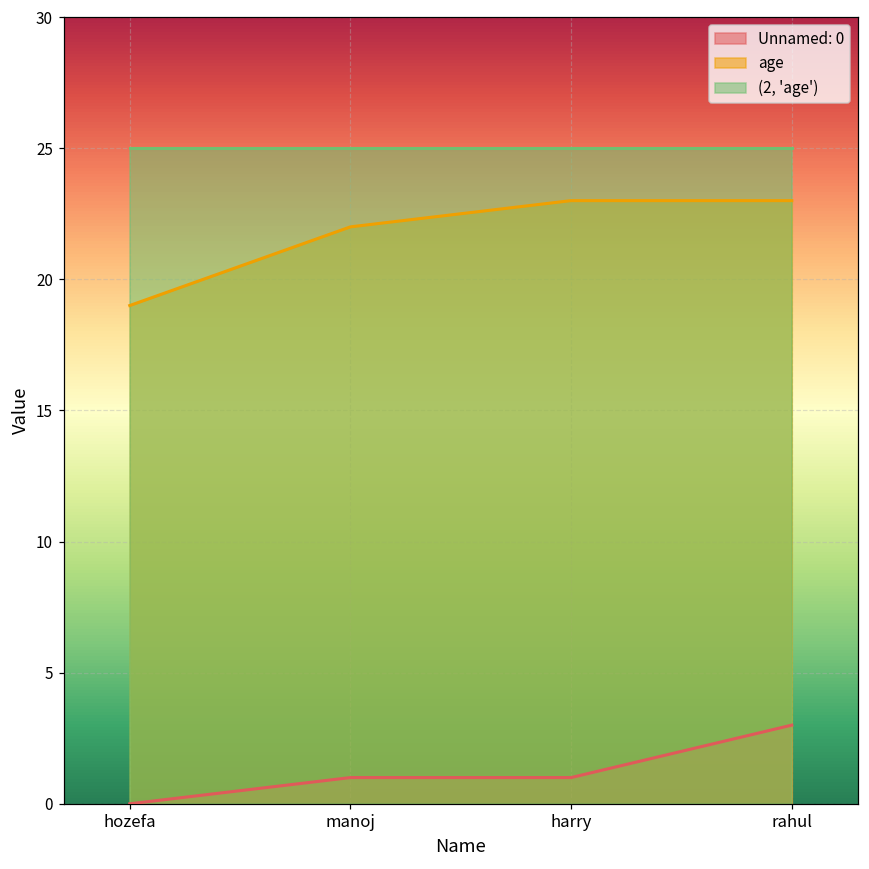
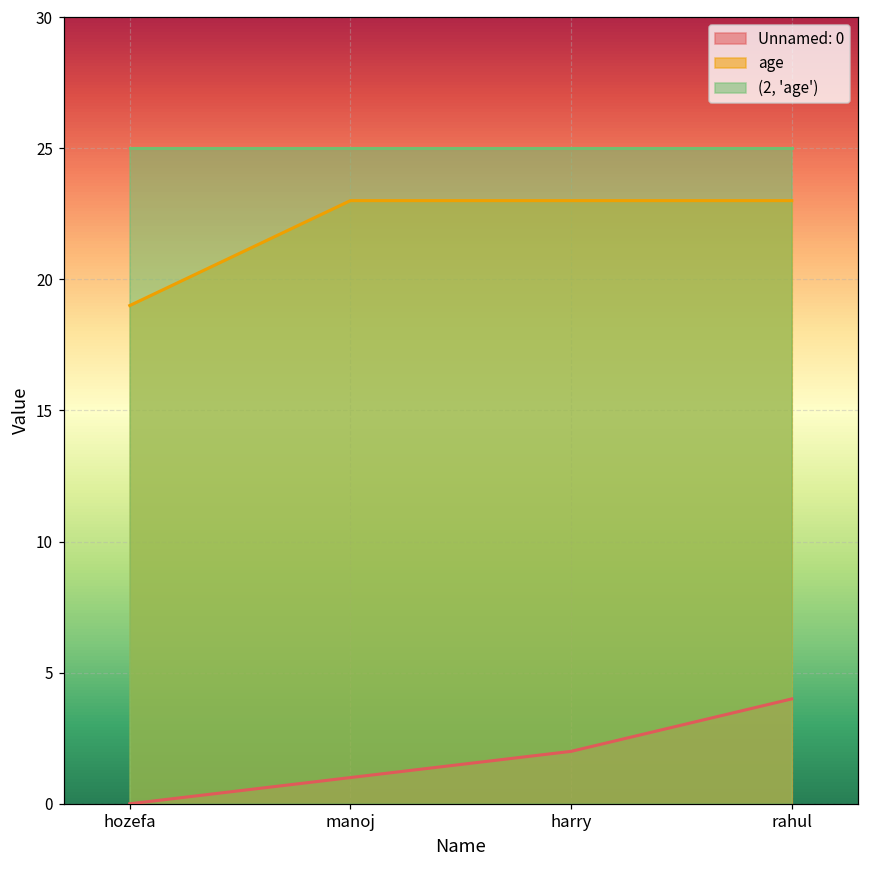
  {
    "Unnamed: 0": {
      "hozefa": 0,
      "manoj": 1,
-     "harry": 1,
-     "rahul": 3
+     "harry": 2,
+     "rahul": 4
    },
    "age": {
      "hozefa": 19,
-     "manoj": 22,
+     "manoj": 23,
      "harry": 23,
      "rahul": 23
    },
    "(2, 'age')": {
      "hozefa": 25,
      "manoj": 25,
      "harry": 25,
      "rahul": 25
    }
  }
